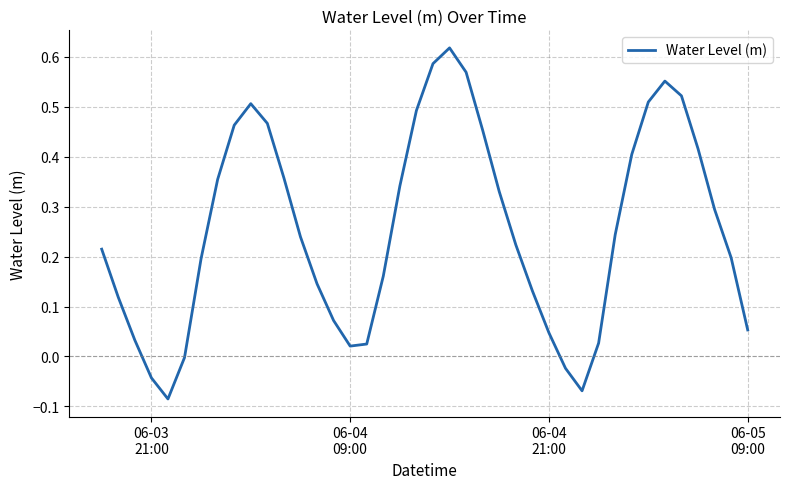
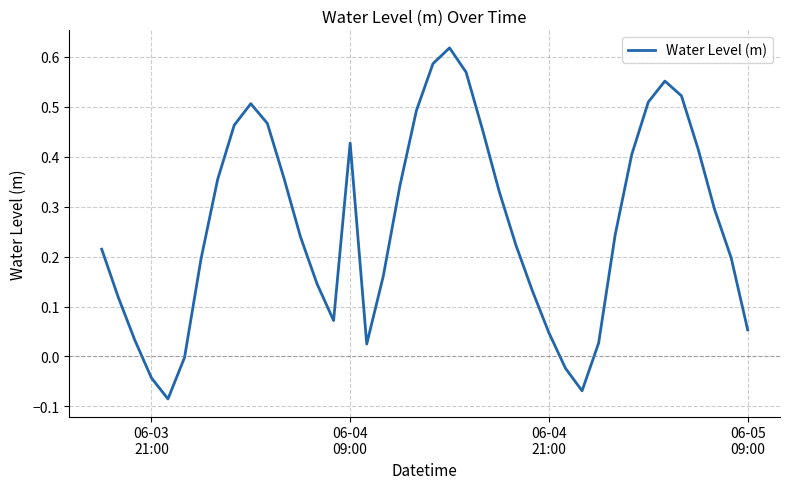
  {
    "06-03 21:00": -0.04,
-   "06-04 09:00": 0.02,
+   "06-04 09:00": 0.43,
    "06-04 21:00": 0.05,
    "06-05 09:00": 0.05
  }
